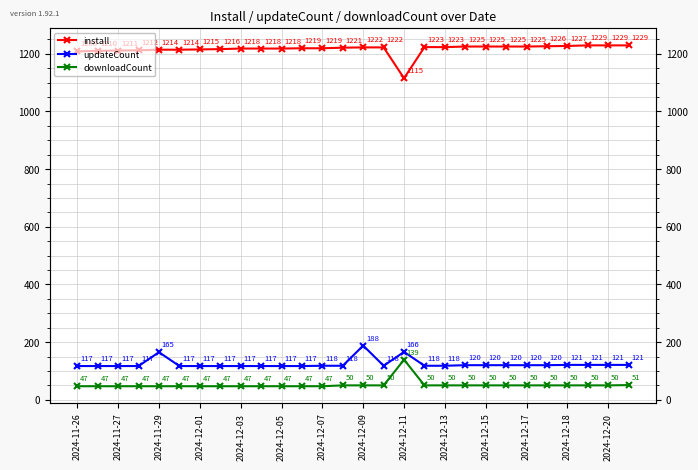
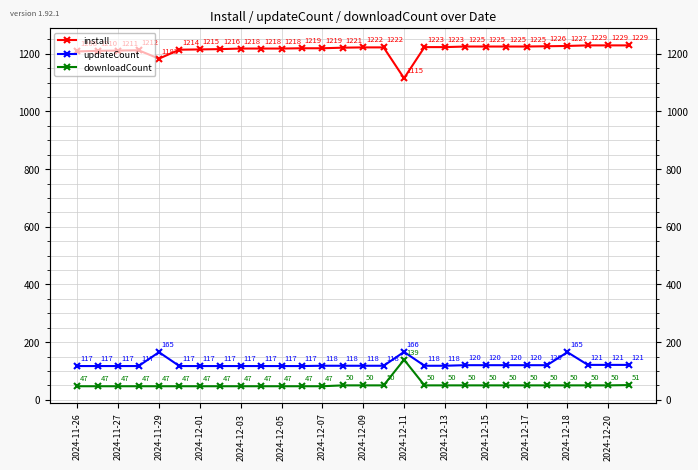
  {
    "install": {
-     "2024-11-29": 1214,
+     "2024-11-29": 1183,
      "2024-12-01": 1215,
      "2024-12-05": 1218,
      "2024-12-07": 1219,
      "2024-12-11": 1115,
      "2024-12-13": 1223,
      "2024-12-15": 1225,
      "2024-12-18": 1227,
      "2024-12-20": 1229
    },
    "updateCount": {
      "2024-11-27": 117,
      "2024-11-29": 165,
      "2024-12-01": 117,
      "2024-12-03": 117,
      "2024-12-05": 117,
      "2024-12-07": 118,
-     "2024-12-09": 188,
+     "2024-12-09": 118,
      "2024-12-11": 166,
      "2024-12-13": 118,
      "2024-12-15": 120,
-     "2024-12-18": 121,
+     "2024-12-18": 165,
      "2024-12-20": 121
    },
    "downloadCount": {
      "2024-11-27": 47,
      "2024-11-29": 47,
      "2024-12-01": 47,
      "2024-12-03": 47,
      "2024-12-05": 47,
      "2024-12-07": 47,
      "2024-12-09": 50,
      "2024-12-11": 139,
      "2024-12-13": 50,
      "2024-12-15": 50,
      "2024-12-18": 50,
      "2024-12-20": 50
    }
  }
